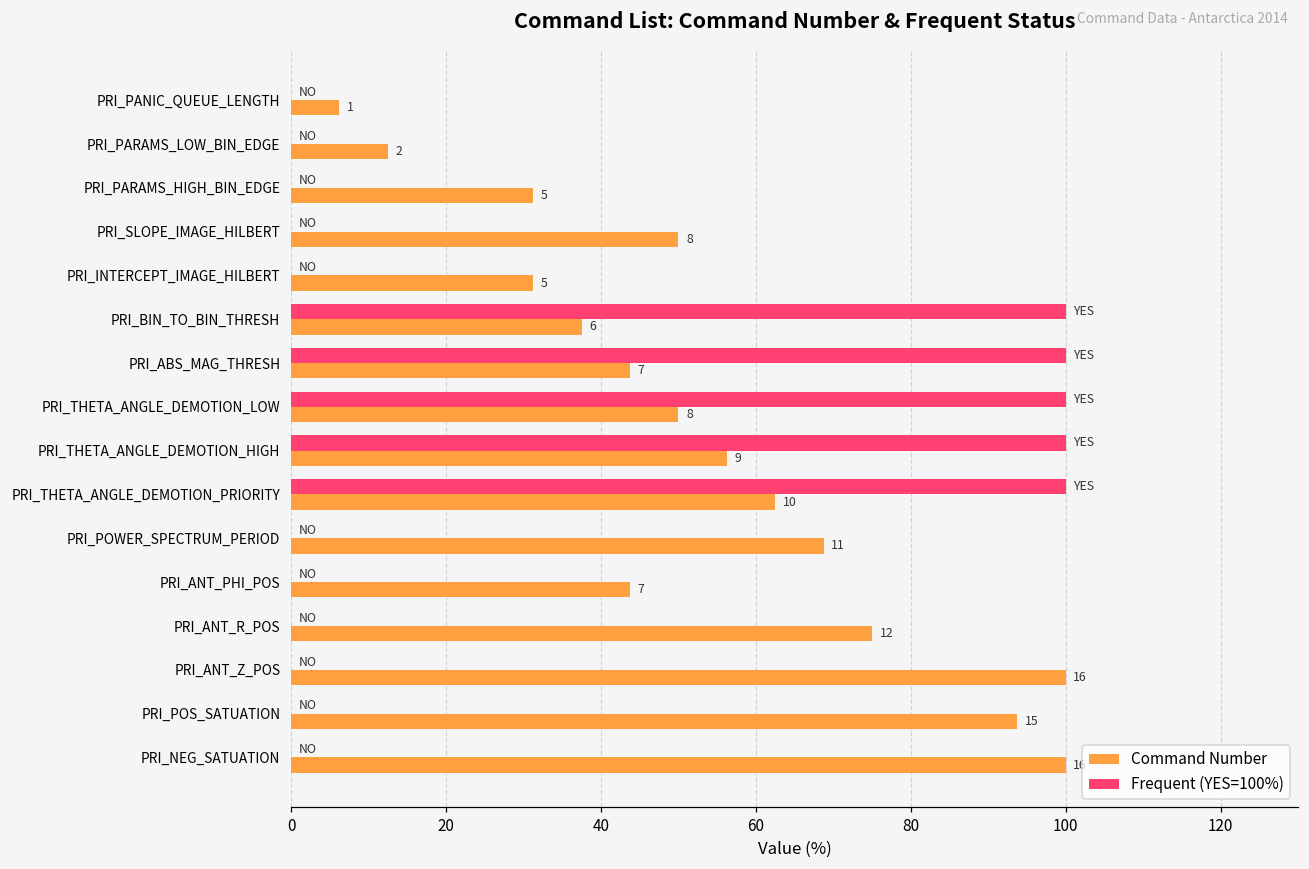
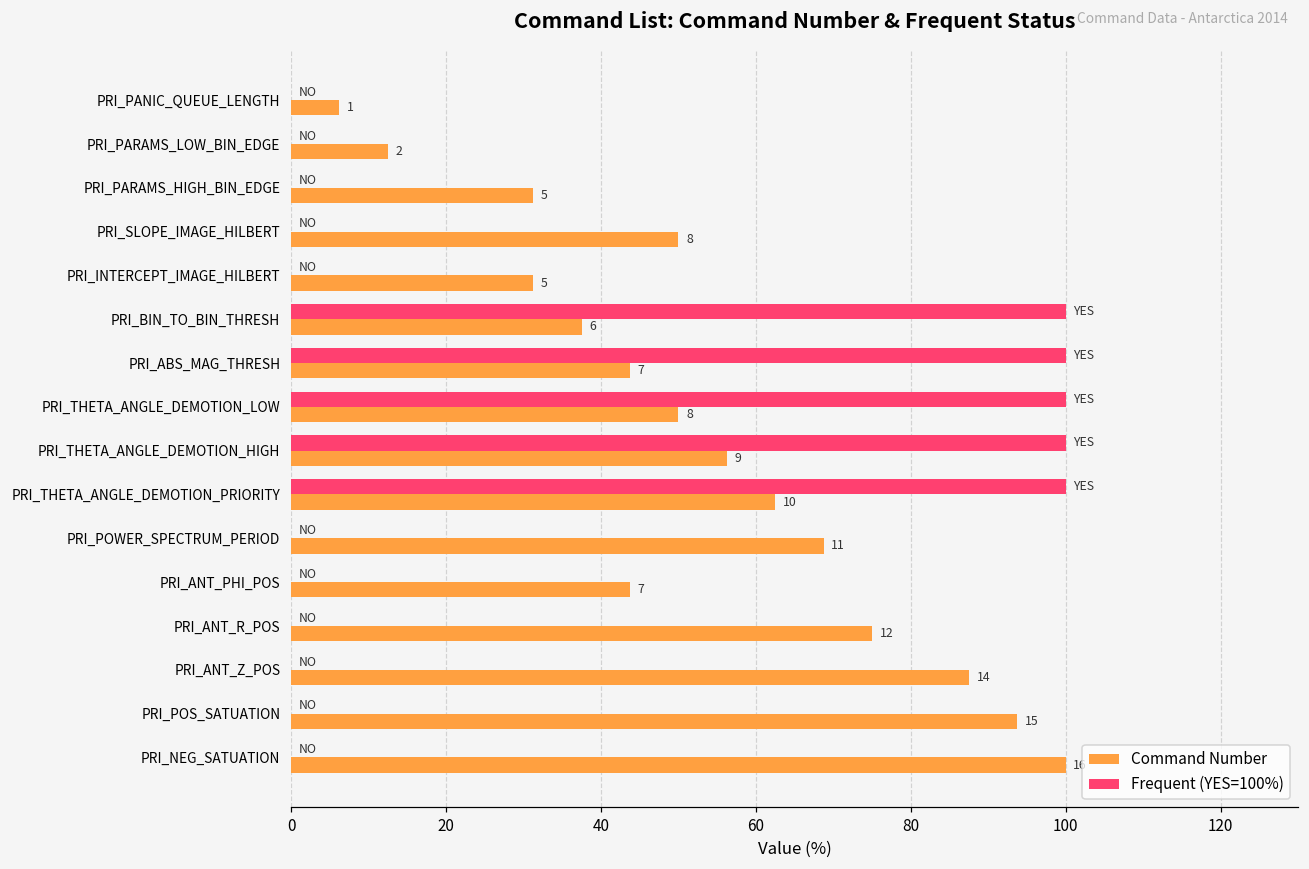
  {
    "Command Number": {
-     "PRI_ANT_Z_POS": 16
+     "PRI_ANT_Z_POS": 14
    },
    "Frequent (YES=100%)": {
      "PRI_PANIC_QUEUE_LENGTH": 0,
      "PRI_PARAMS_LOW_BIN_EDGE": 0,
      "PRI_PARAMS_HIGH_BIN_EDGE": 0,
      "PRI_SLOPE_IMAGE_HILBERT": 0,
      "PRI_INTERCEPT_IMAGE_HILBERT": 0,
      "PRI_BIN_TO_BIN_THRESH": 100,
      "PRI_ABS_MAG_THRESH": 100,
      "PRI_THETA_ANGLE_DEMOTION_LOW": 100,
      "PRI_THETA_ANGLE_DEMOTION_HIGH": 100,
      "PRI_THETA_ANGLE_DEMOTION_PRIORITY": 100,
      "PRI_POWER_SPECTRUM_PERIOD": 0,
      "PRI_ANT_PHI_POS": 0,
      "PRI_ANT_R_POS": 0,
      "PRI_ANT_Z_POS": 0,
      "PRI_POS_SATUATION": 0,
      "PRI_NEG_SATUATION": 0
    }
  }
